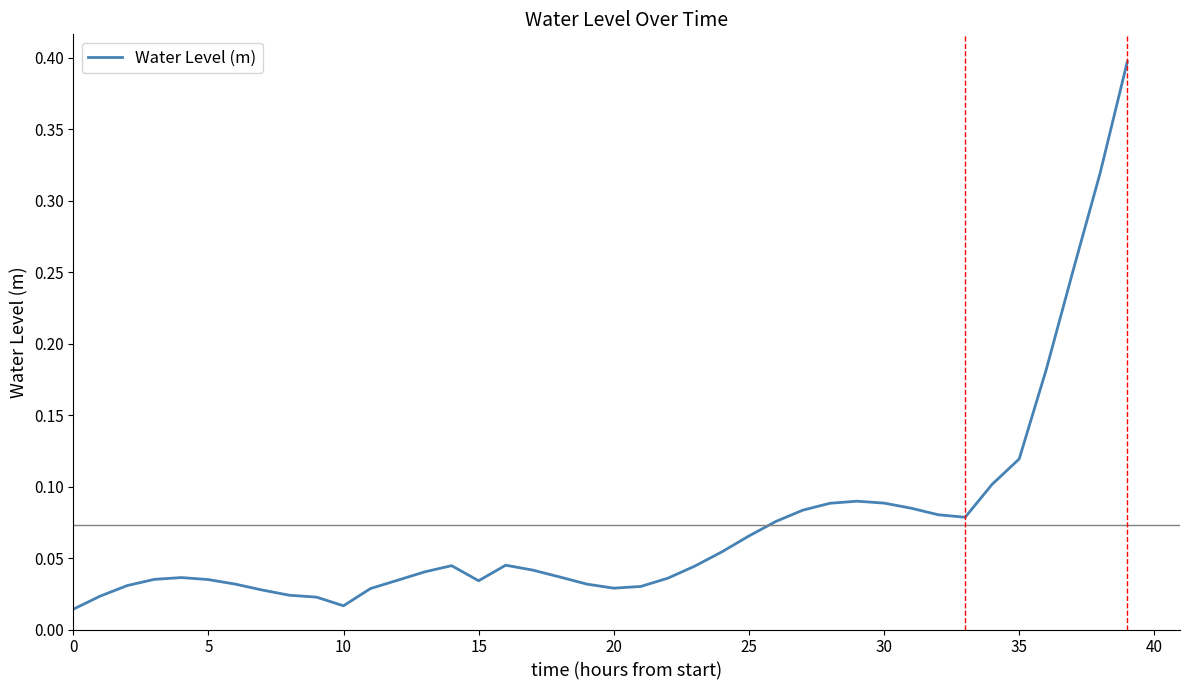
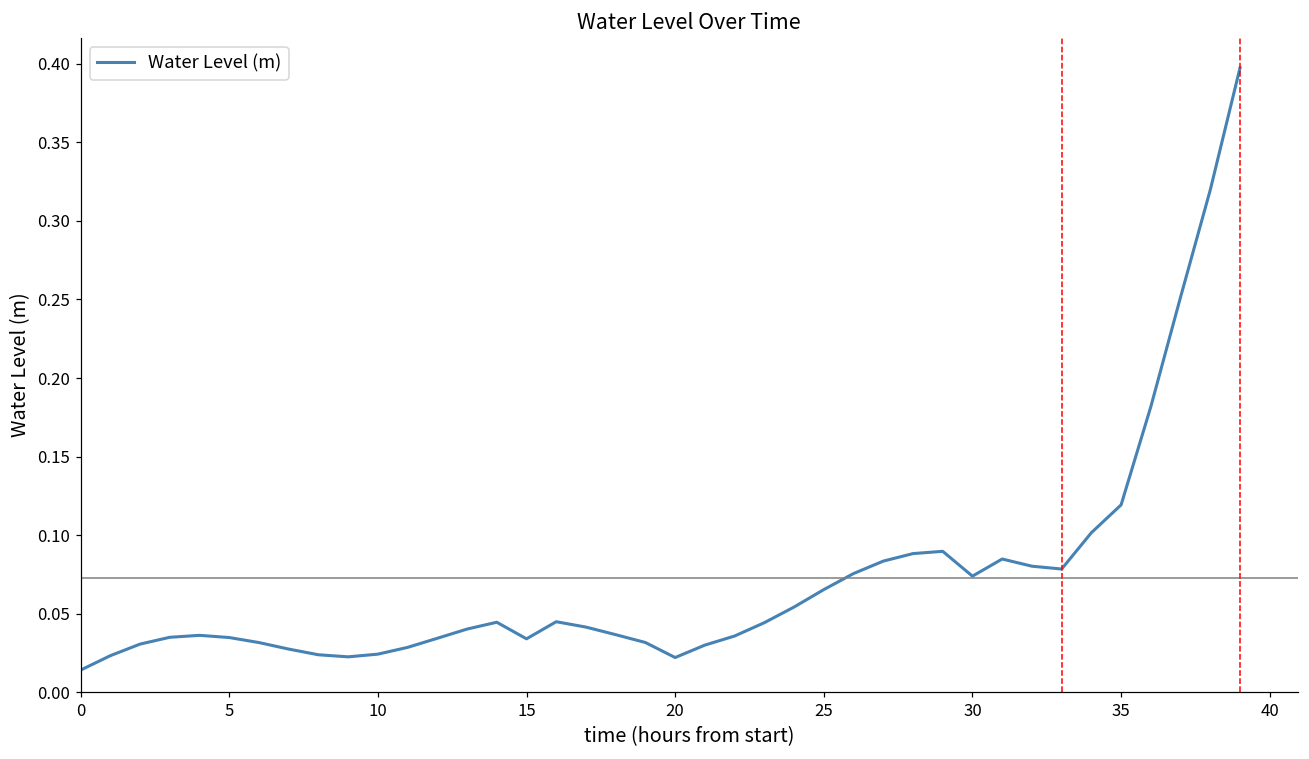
  {
    "0": 0.014,
    "5": 0.035,
-   "10": 0.017,
+   "10": 0.024,
    "15": 0.034,
-   "20": 0.029,
+   "20": 0.022,
    "25": 0.065,
-   "30": 0.088,
+   "30": 0.074,
    "35": 0.119
  }
